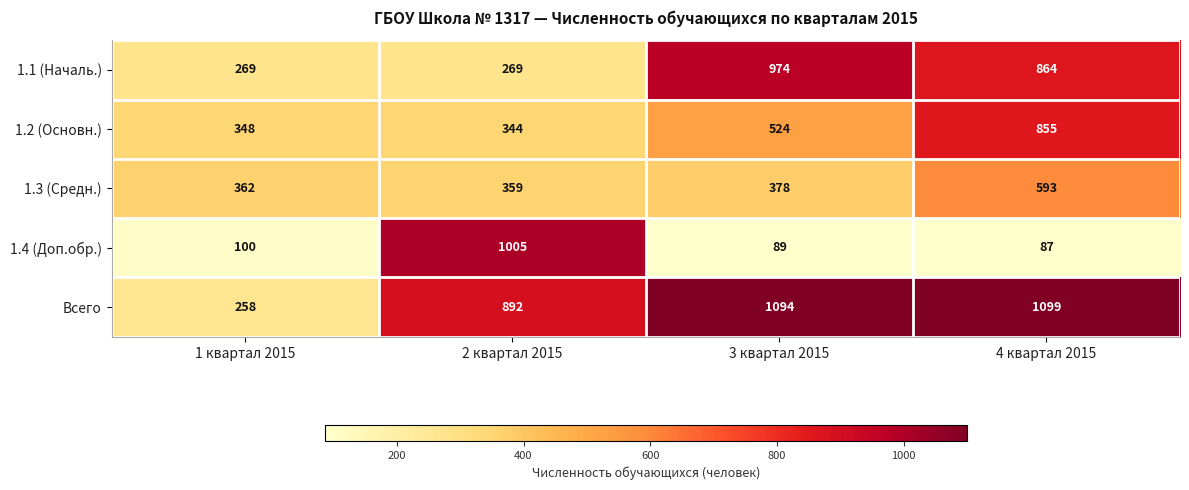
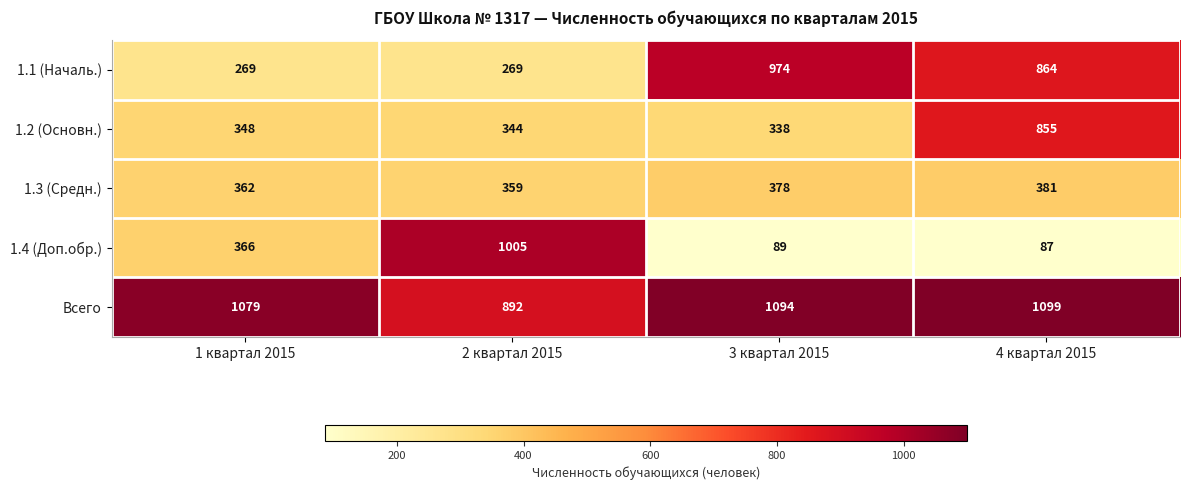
  {
    "1.1 (Началь.)": {
      "1 квартал 2015": 269,
      "2 квартал 2015": 269,
      "3 квартал 2015": 974,
      "4 квартал 2015": 864
    },
    "1.2 (Основн.)": {
      "1 квартал 2015": 348,
      "2 квартал 2015": 344,
-     "3 квартал 2015": 524,
+     "3 квартал 2015": 338,
      "4 квартал 2015": 855
    },
    "1.3 (Средн.)": {
      "1 квартал 2015": 362,
      "2 квартал 2015": 359,
      "3 квартал 2015": 378,
-     "4 квартал 2015": 593
+     "4 квартал 2015": 381
    },
    "1.4 (Доп.обр.)": {
-     "1 квартал 2015": 100,
+     "1 квартал 2015": 366,
      "2 квартал 2015": 1005,
      "3 квартал 2015": 89,
      "4 квартал 2015": 87
    },
    "Всего": {
-     "1 квартал 2015": 258,
+     "1 квартал 2015": 1079,
      "2 квартал 2015": 892,
      "3 квартал 2015": 1094,
      "4 квартал 2015": 1099
    }
  }
